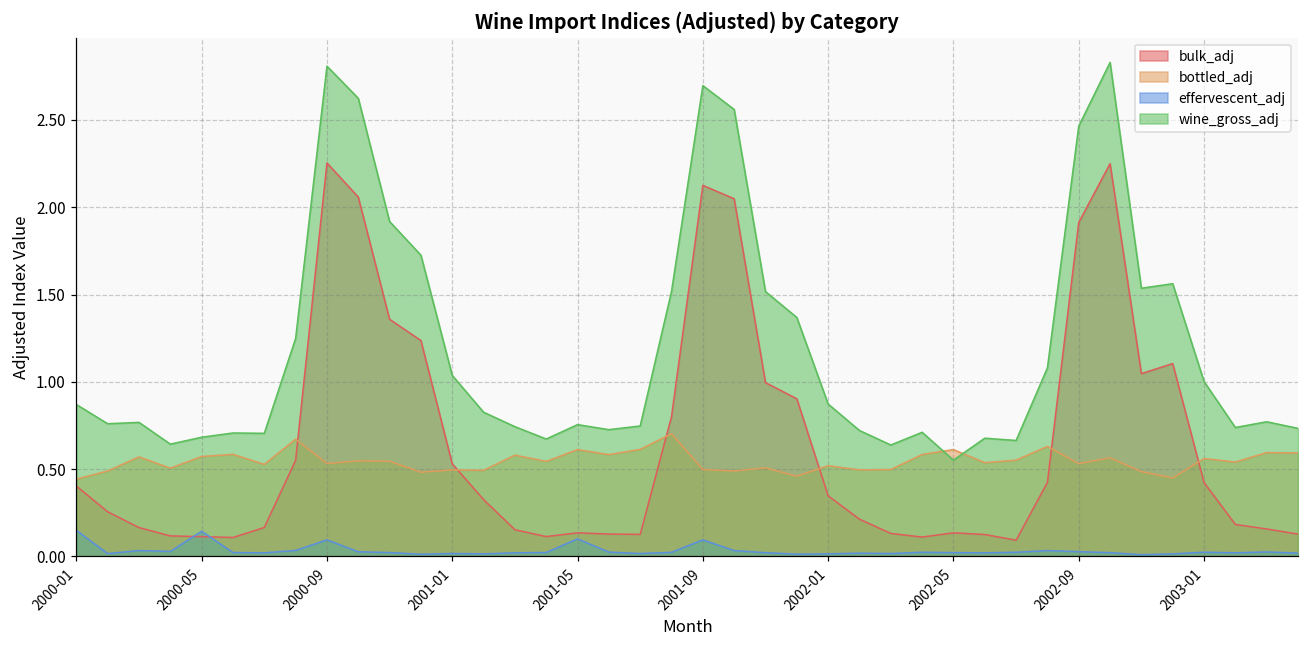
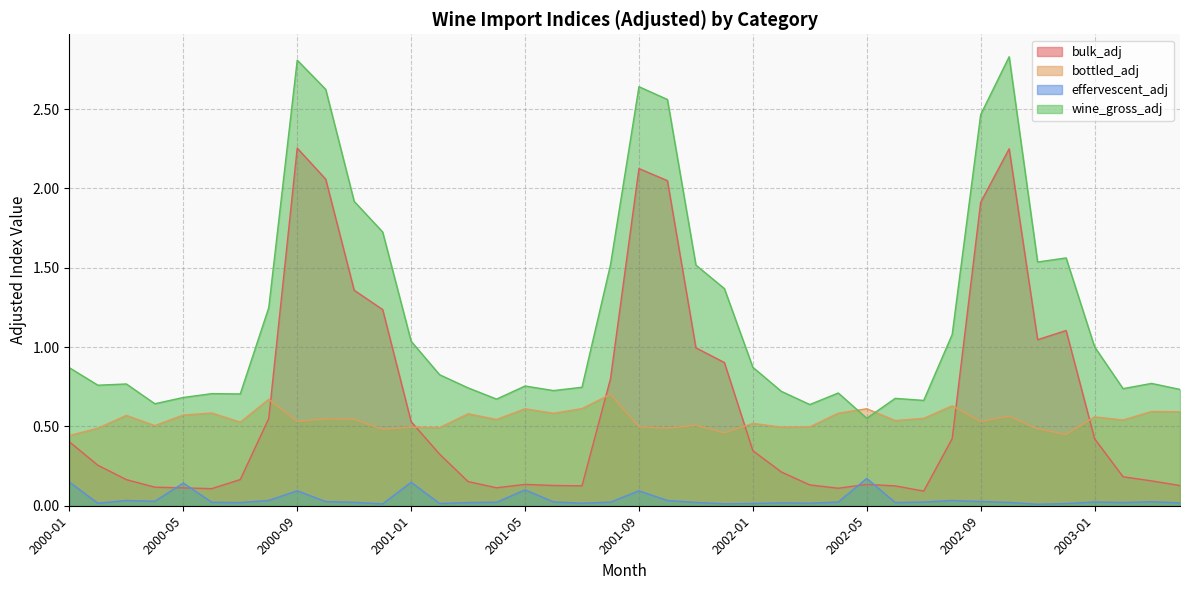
  {
    "effervescent_adj": {
      "2000-01": 0.15,
      "2000-05": 0.14,
      "2000-09": 0.09,
-     "2001-01": 0.02,
+     "2001-01": 0.15,
      "2001-05": 0.10,
      "2001-09": 0.09,
      "2002-01": 0.01,
-     "2002-05": 0.02,
+     "2002-05": 0.17,
      "2002-09": 0.03,
      "2003-01": 0.02
    },
    "wine_gross_adj": {
      "2000-01": 0.87,
      "2000-05": 0.68,
      "2000-09": 2.81,
      "2001-01": 1.04,
      "2001-05": 0.75,
-     "2001-09": 2.70,
+     "2001-09": 2.64,
      "2002-01": 0.87,
      "2002-05": 0.55,
      "2002-09": 2.46,
      "2003-01": 1.00
    }
  }
